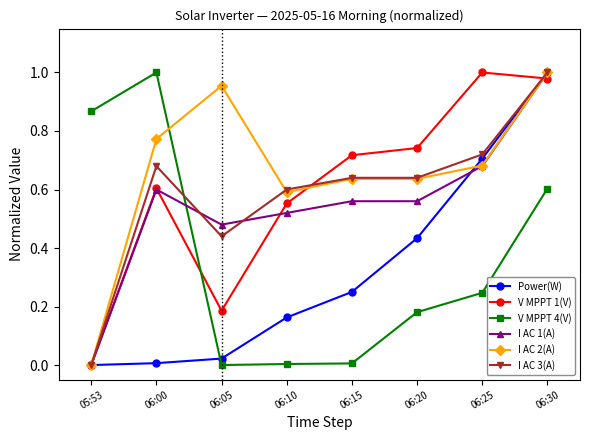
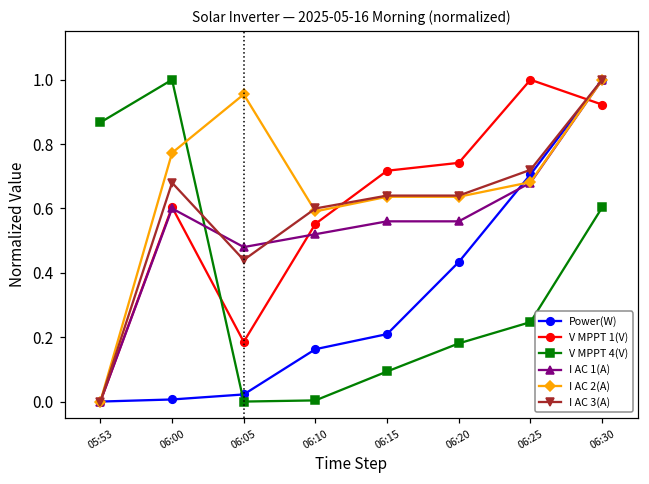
  {
    "Power(W)": {
      "06:00": 0.01,
      "06:05": 0.02,
      "06:10": 0.16,
-     "06:15": 0.25,
+     "06:15": 0.21,
      "06:20": 0.43,
      "06:25": 0.71
    },
    "V MPPT 1(V)": {
      "06:05": 0.19,
      "06:10": 0.55,
      "06:15": 0.72,
      "06:20": 0.74,
      "06:25": 1.00,
-     "06:30": 0.98
+     "06:30": 0.92
    },
    "V MPPT 4(V)": {
      "05:53": 0.87,
      "06:00": 1.00,
      "06:05": 0.00,
      "06:10": 0.00,
-     "06:15": 0.01,
+     "06:15": 0.09,
      "06:20": 0.18,
      "06:25": 0.25,
      "06:30": 0.60
    },
    "I AC 1(A)": {
      "06:05": 0.48,
      "06:10": 0.52,
      "06:15": 0.56,
      "06:20": 0.56
    },
    "I AC 2(A)": {
      "06:00": 0.77,
      "06:05": 0.95,
      "06:10": 0.59
    },
    "I AC 3(A)": {
      "06:00": 0.68,
      "06:05": 0.44,
      "06:10": 0.60,
      "06:25": 0.72
    }
  }
